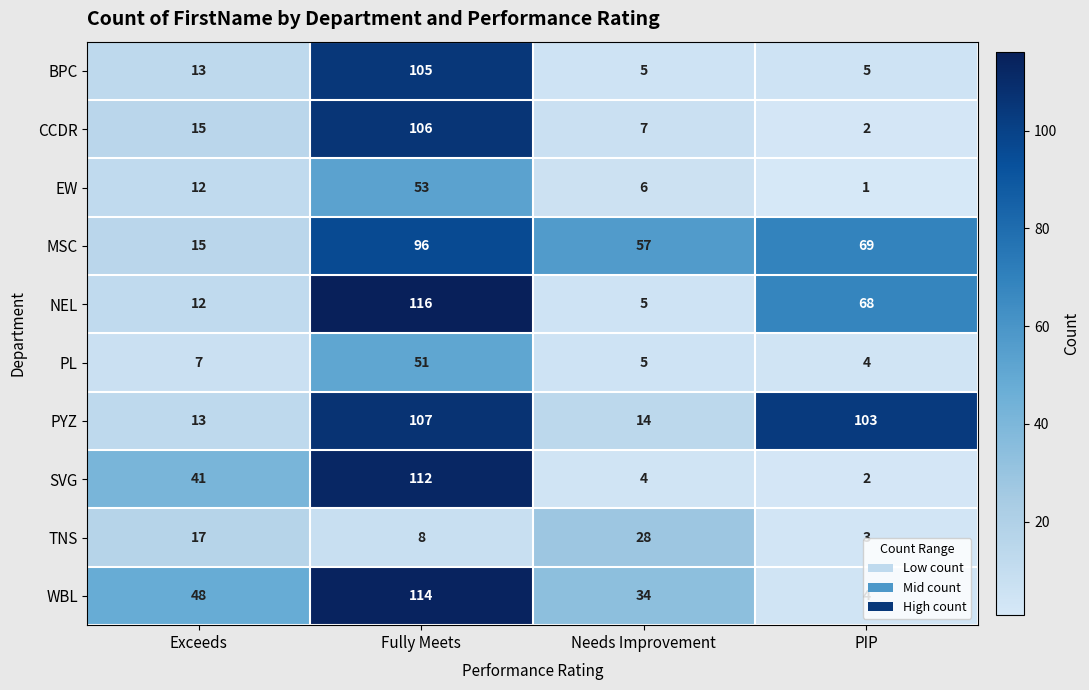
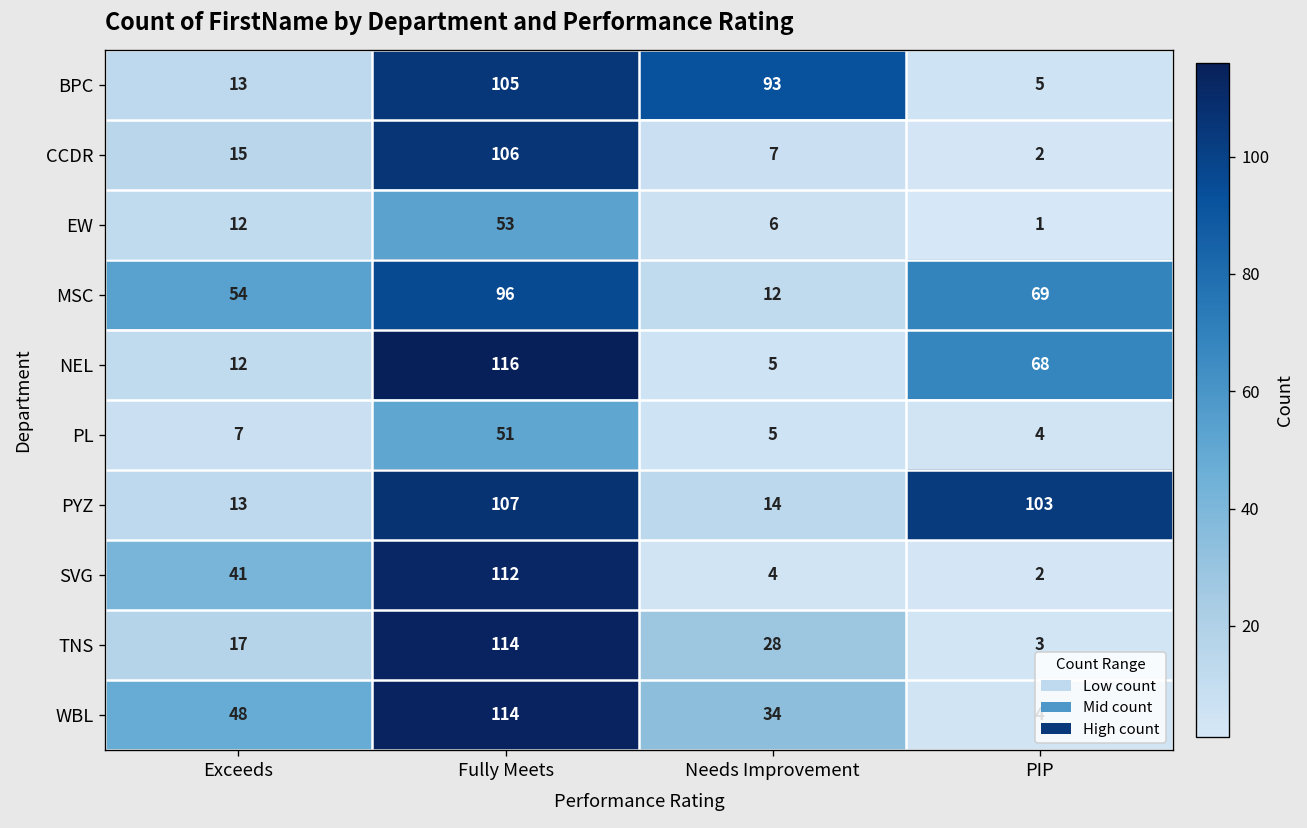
  {
    "BPC": {
      "Exceeds": 13,
      "Fully Meets": 105,
-     "Needs Improvement": 5,
+     "Needs Improvement": 93,
      "PIP": 5
    },
    "CCDR": {
      "Exceeds": 15,
      "Fully Meets": 106,
      "Needs Improvement": 7,
      "PIP": 2
    },
    "EW": {
      "Exceeds": 12,
      "Fully Meets": 53,
      "Needs Improvement": 6,
      "PIP": 1
    },
    "MSC": {
-     "Exceeds": 15,
+     "Exceeds": 54,
      "Fully Meets": 96,
-     "Needs Improvement": 57,
+     "Needs Improvement": 12,
      "PIP": 69
    },
    "NEL": {
      "Exceeds": 12,
      "Fully Meets": 116,
      "Needs Improvement": 5,
      "PIP": 68
    },
    "PL": {
      "Exceeds": 7,
      "Fully Meets": 51,
      "Needs Improvement": 5,
      "PIP": 4
    },
    "PYZ": {
      "Exceeds": 13,
      "Fully Meets": 107,
      "Needs Improvement": 14,
      "PIP": 103
    },
    "SVG": {
      "Exceeds": 41,
      "Fully Meets": 112,
      "Needs Improvement": 4,
      "PIP": 2
    },
    "TNS": {
      "Exceeds": 17,
-     "Fully Meets": 8,
+     "Fully Meets": 114,
      "Needs Improvement": 28
    },
    "WBL": {
      "Exceeds": 48,
      "Fully Meets": 114,
      "Needs Improvement": 34
    }
  }
